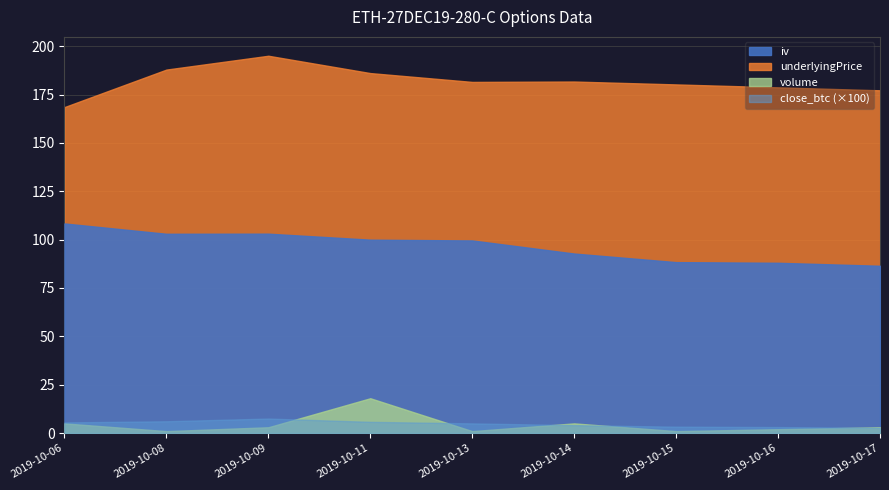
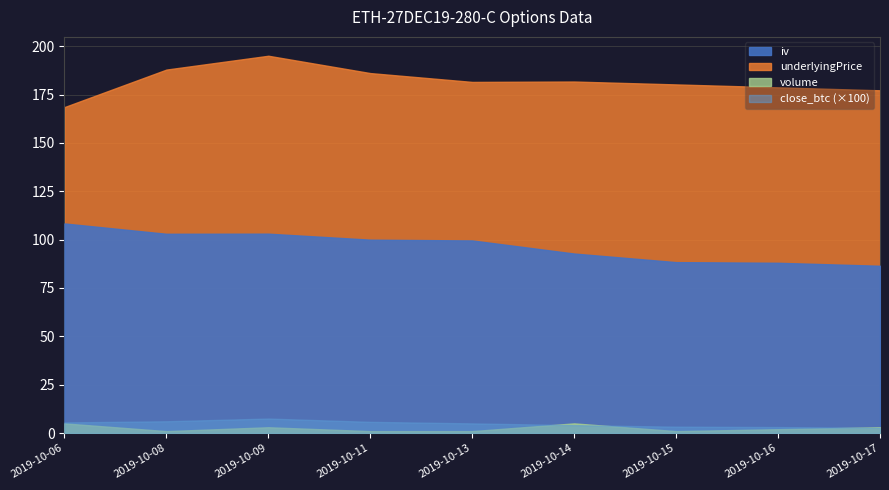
  {
    "underlyingPrice": {
      "2019-10-06": 169,
      "2019-10-08": 188,
      "2019-10-09": 195,
      "2019-10-11": 186,
      "2019-10-13": 182,
      "2019-10-14": 182,
      "2019-10-15": 180,
      "2019-10-17": 177
    },
    "volume": {
      "2019-10-09": 3,
-     "2019-10-11": 18
+     "2019-10-11": 1
    }
  }
